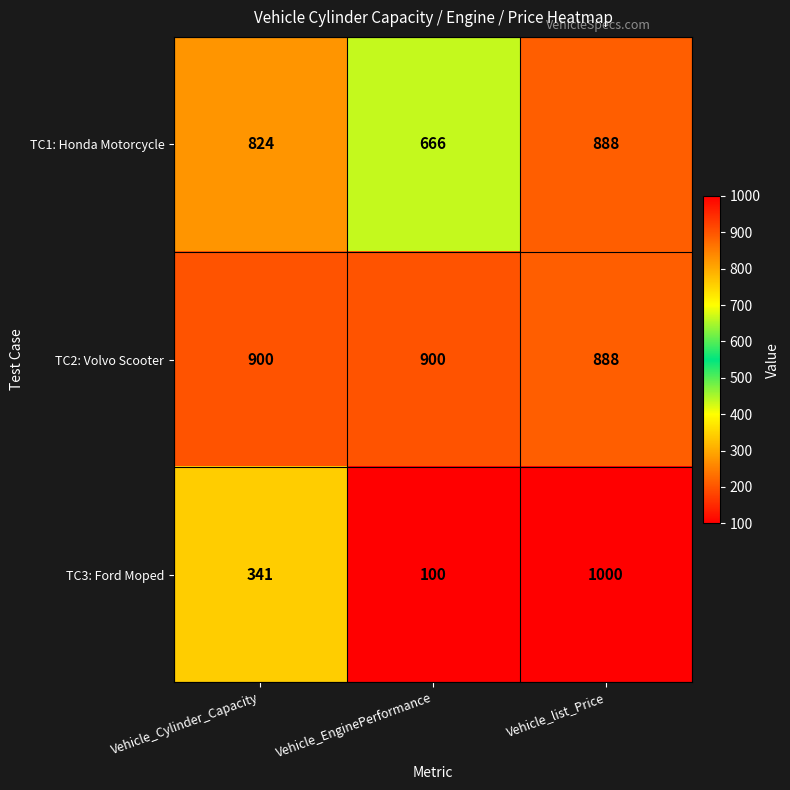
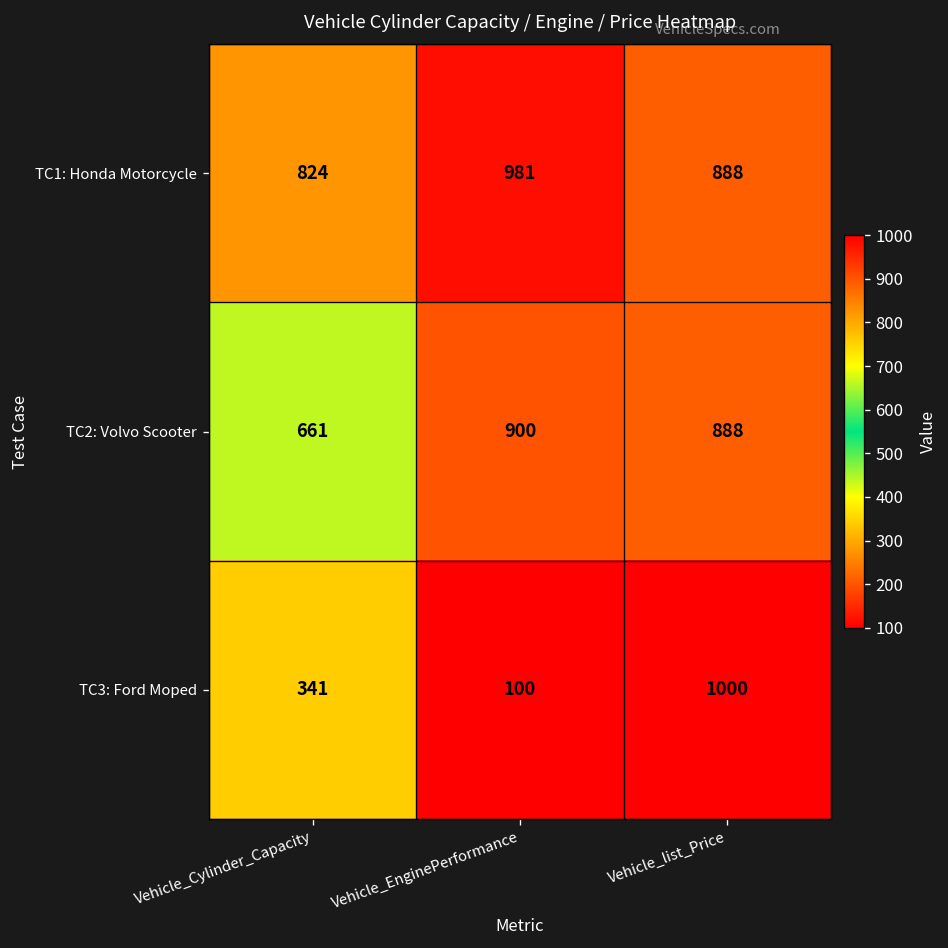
  {
    "TC1: Honda Motorcycle": {
      "Vehicle_Cylinder_Capacity": 824,
-     "Vehicle_EnginePerformance": 666,
+     "Vehicle_EnginePerformance": 981,
      "Vehicle_list_Price": 888
    },
    "TC2: Volvo Scooter": {
-     "Vehicle_Cylinder_Capacity": 900,
+     "Vehicle_Cylinder_Capacity": 661,
      "Vehicle_EnginePerformance": 900,
      "Vehicle_list_Price": 888
    },
    "TC3: Ford Moped": {
      "Vehicle_Cylinder_Capacity": 341,
      "Vehicle_EnginePerformance": 100,
      "Vehicle_list_Price": 1000
    }
  }
